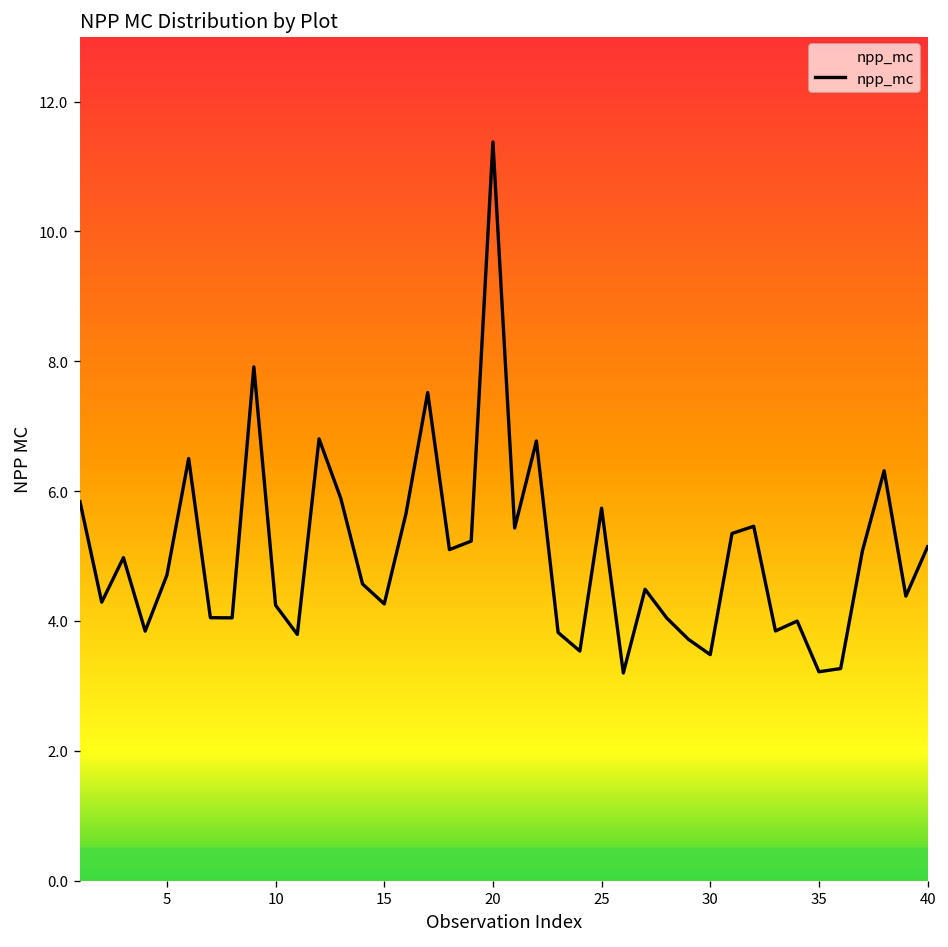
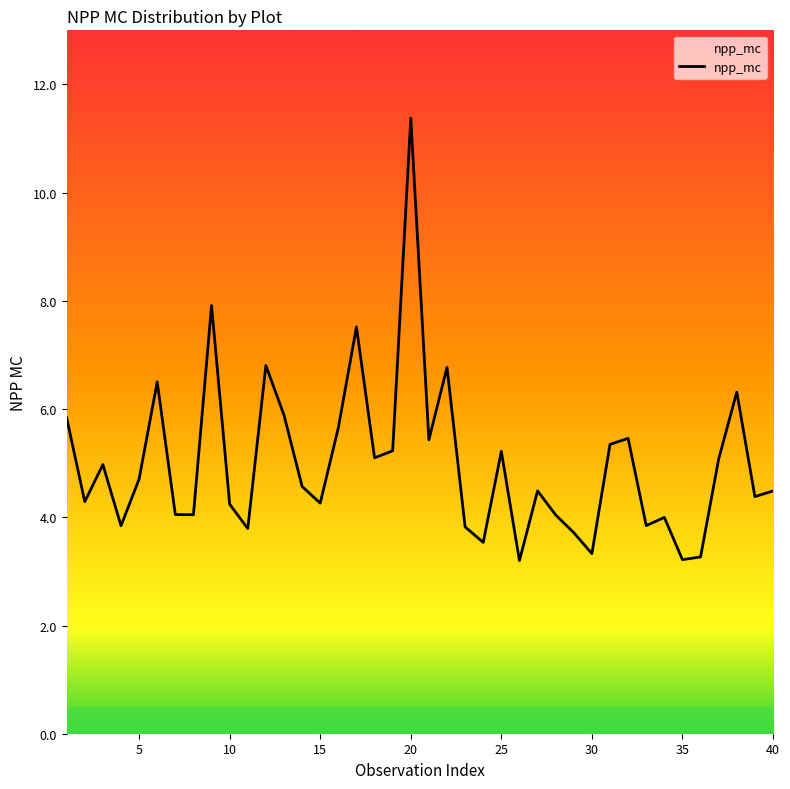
  {
    "5": 4.7,
    "10": 4.2,
    "15": 4.3,
    "20": 11.4,
-   "25": 5.7,
-   "30": 3.5,
+   "25": 5.2,
+   "30": 3.3,
    "35": 3.2,
-   "40": 5.1
+   "40": 4.5
  }
